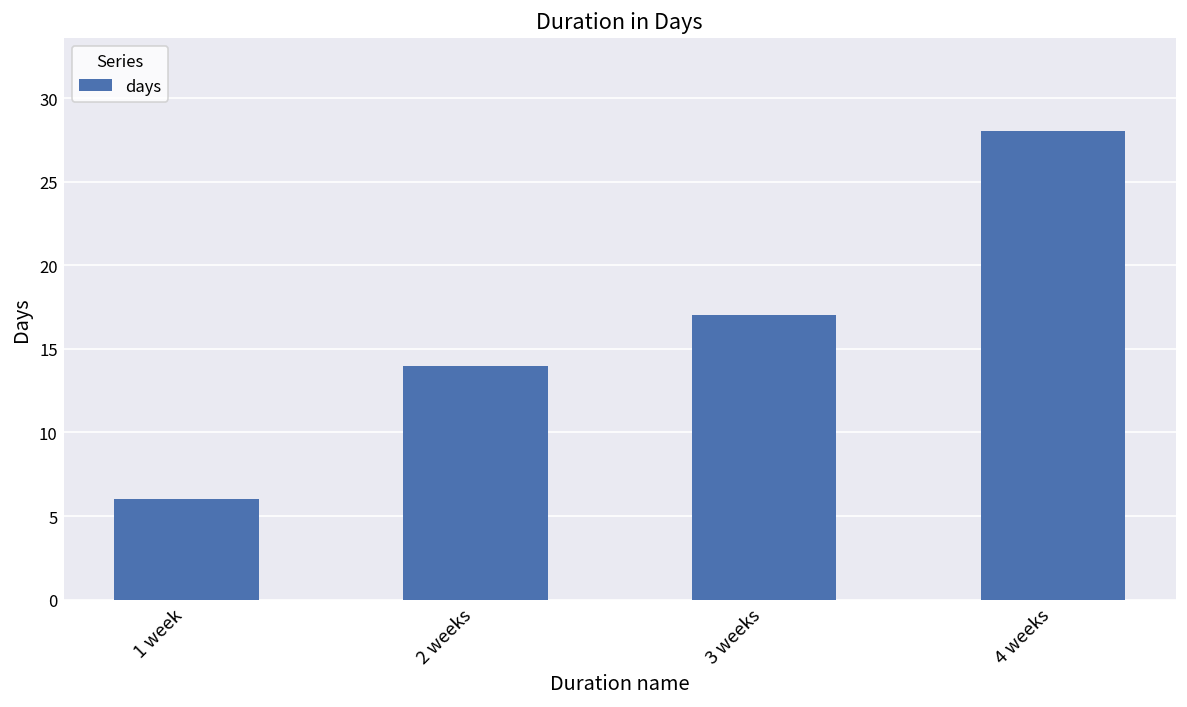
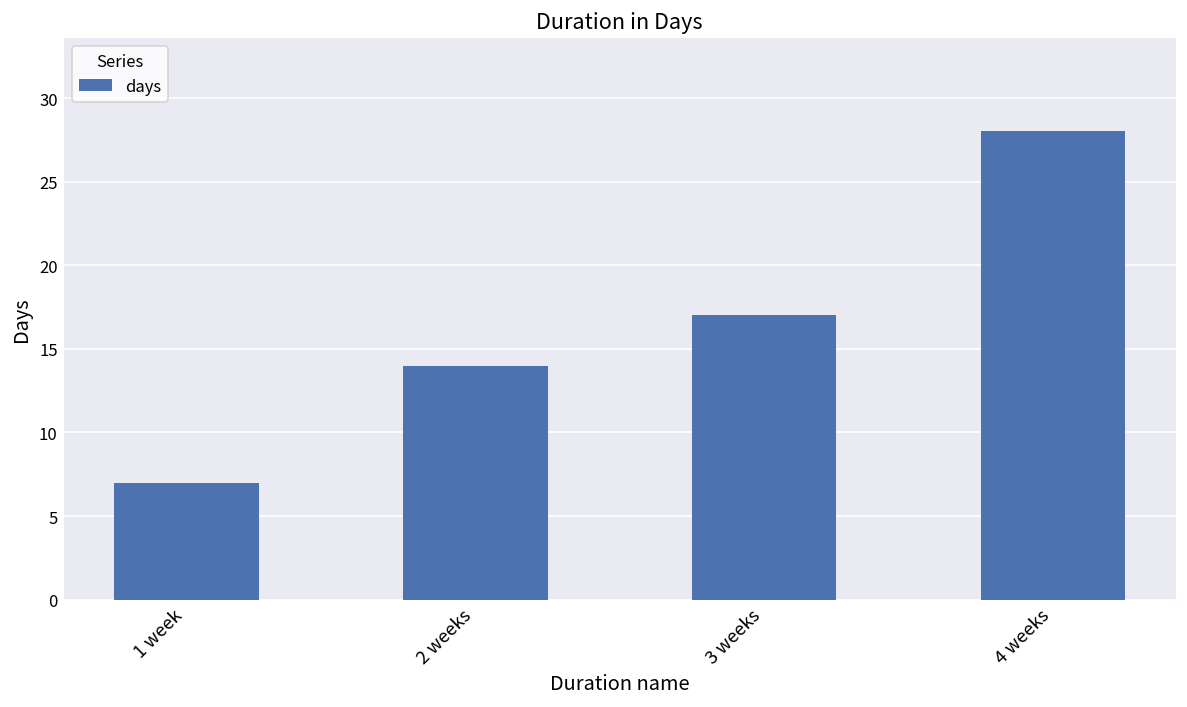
  {
-   "1 week": 6,
+   "1 week": 7,
    "2 weeks": 14,
    "3 weeks": 17,
    "4 weeks": 28
  }
